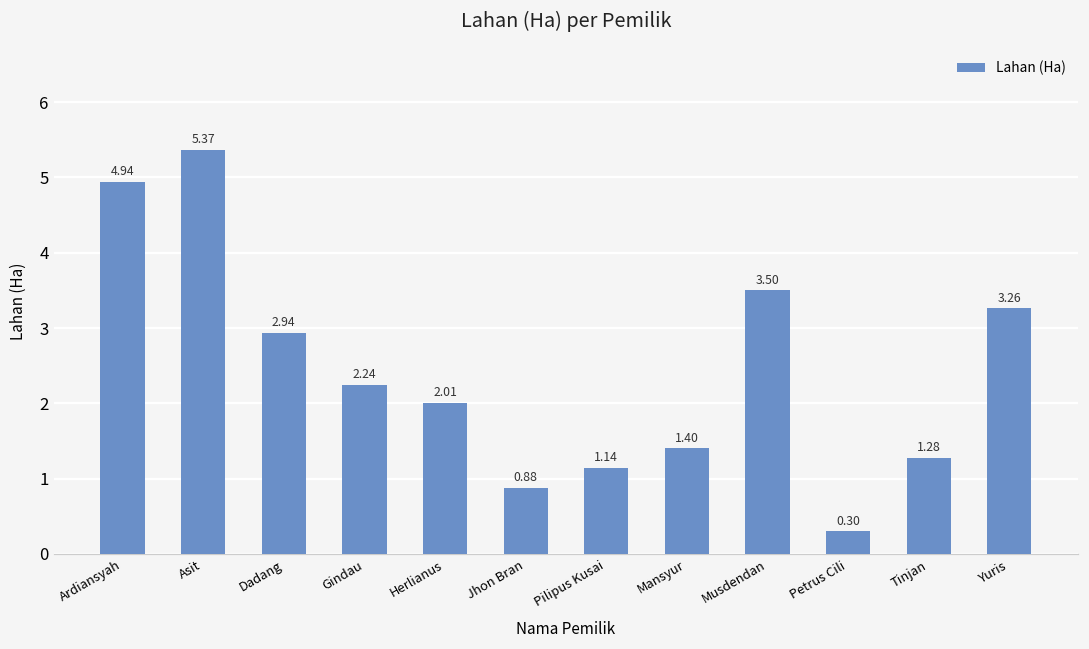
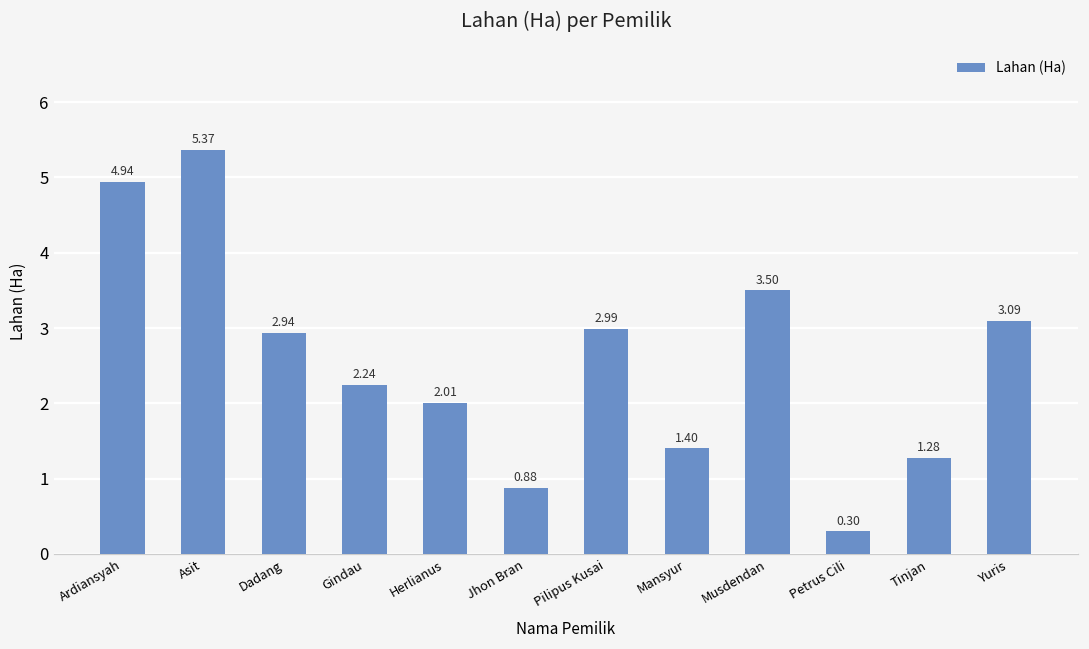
  {
    "Ardiansyah": 4.94,
    "Asit": 5.37,
    "Dadang": 2.94,
    "Gindau": 2.24,
    "Herlianus": 2.01,
    "Jhon Bran": 0.88,
-   "Pilipus Kusai": 1.14,
+   "Pilipus Kusai": 2.99,
    "Mansyur": 1.40,
    "Musdendan": 3.50,
    "Petrus Cili": 0.30,
    "Tinjan": 1.28,
-   "Yuris": 3.26
+   "Yuris": 3.09
  }
